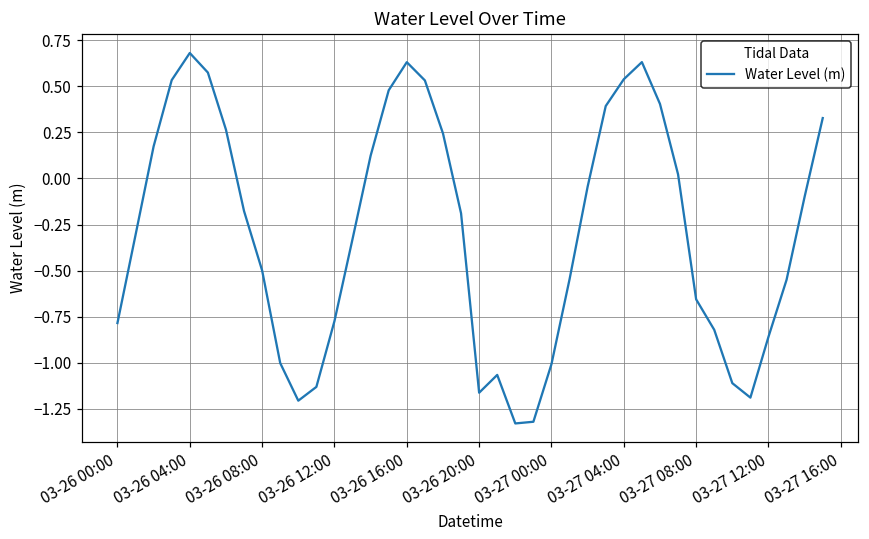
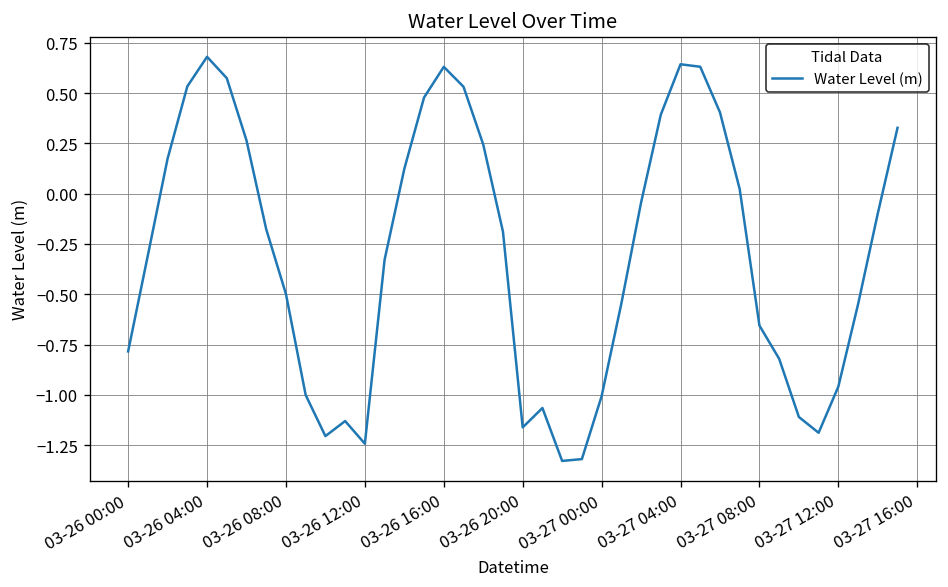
  {
    "03-26 00:00": -0.78,
    "03-26 04:00": 0.68,
    "03-26 08:00": -0.50,
-   "03-26 12:00": -0.77,
+   "03-26 12:00": -1.24,
    "03-26 16:00": 0.63,
    "03-26 20:00": -1.16,
    "03-27 00:00": -1.01,
-   "03-27 04:00": 0.54,
+   "03-27 04:00": 0.64,
    "03-27 08:00": -0.66,
-   "03-27 12:00": -0.86
+   "03-27 12:00": -0.96
  }
